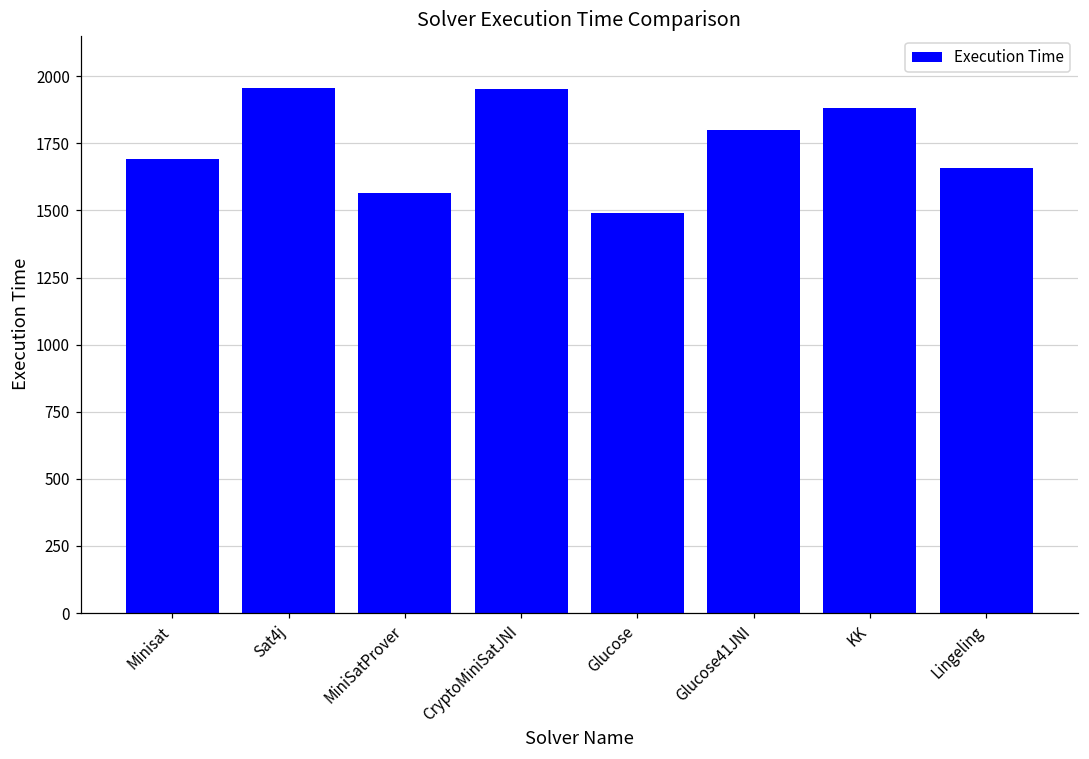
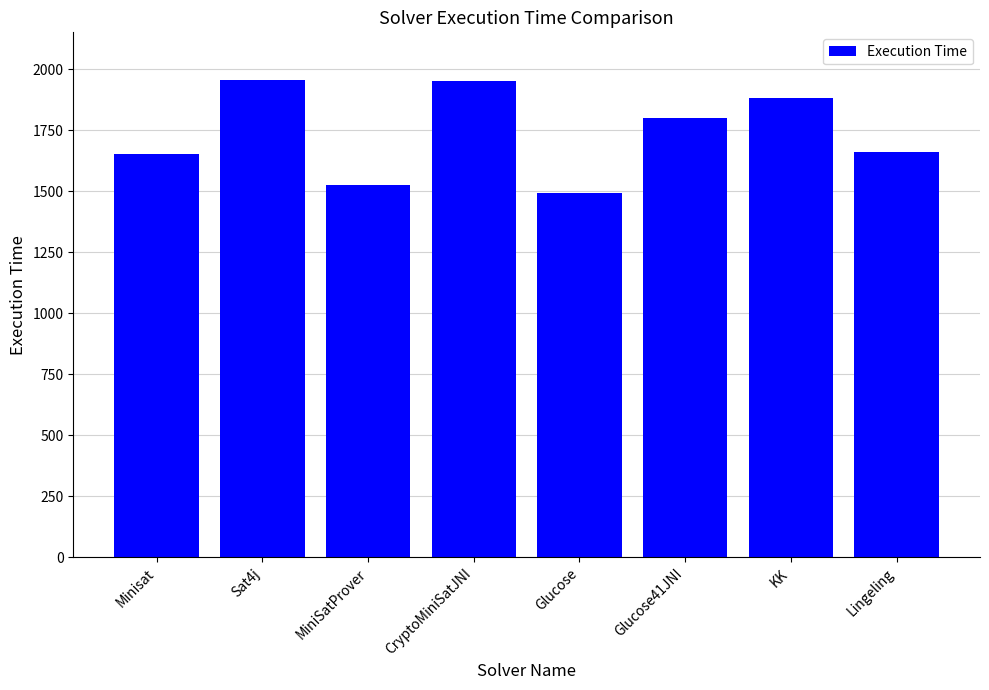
  {
-   "Minisat": 1690,
+   "Minisat": 1650,
    "Sat4j": 1960,
-   "MiniSatProver": 1570,
+   "MiniSatProver": 1520,
    "CryptoMiniSatJNI": 1950,
    "Glucose": 1490,
    "Glucose41JNI": 1800,
    "KK": 1880,
    "Lingeling": 1660
  }
